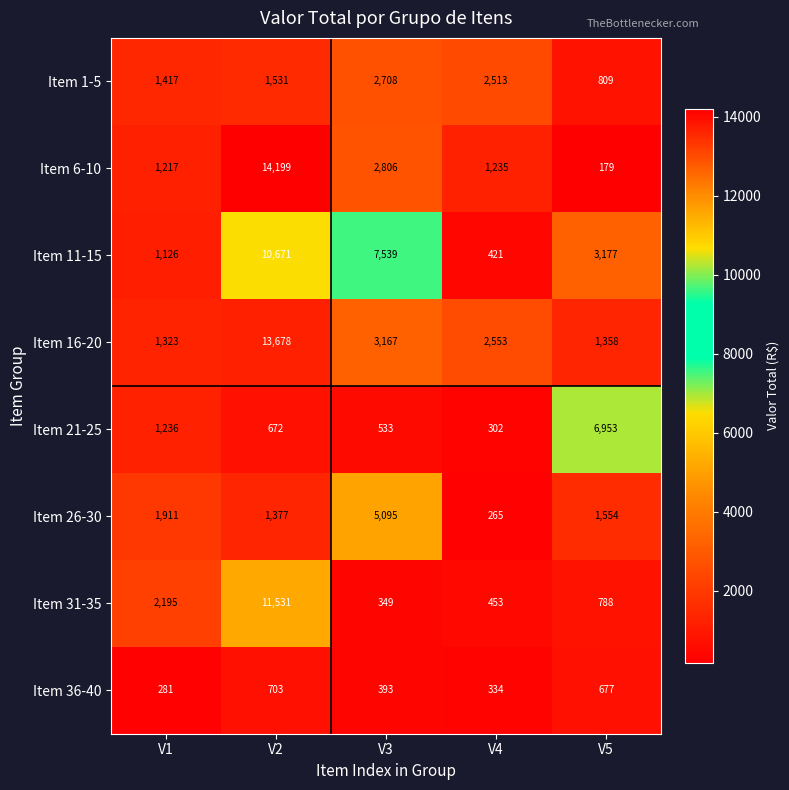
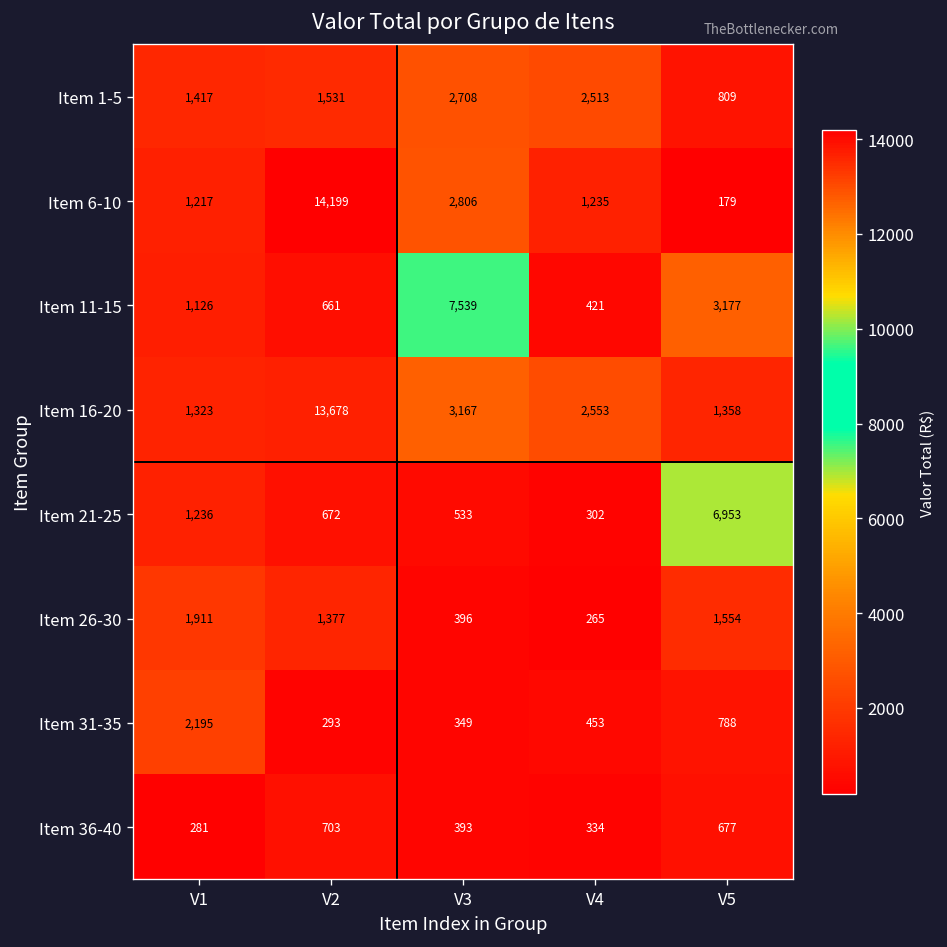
  {
    "Item 1-5": {
      "V1": "1,417",
      "V2": "1,531",
      "V3": "2,708",
      "V4": "2,513",
      "V5": "809"
    },
    "Item 6-10": {
      "V1": "1,217",
      "V2": "14,199",
      "V3": "2,806",
      "V4": "1,235",
      "V5": "179"
    },
    "Item 11-15": {
      "V1": "1,126",
-     "V2": "10,671",
+     "V2": "661",
      "V3": "7,539",
      "V4": "421",
      "V5": "3,177"
    },
    "Item 16-20": {
      "V1": "1,323",
      "V2": "13,678",
      "V3": "3,167",
      "V4": "2,553",
      "V5": "1,358"
    },
    "Item 21-25": {
      "V1": "1,236",
      "V2": "672",
      "V3": "533",
      "V4": "302",
      "V5": "6,953"
    },
    "Item 26-30": {
      "V1": "1,911",
      "V2": "1,377",
-     "V3": "5,095",
+     "V3": "396",
      "V4": "265",
      "V5": "1,554"
    },
    "Item 31-35": {
      "V1": "2,195",
-     "V2": "11,531",
+     "V2": "293",
      "V3": "349",
      "V4": "453",
      "V5": "788"
    },
    "Item 36-40": {
      "V1": "281",
      "V2": "703",
      "V3": "393",
      "V4": "334",
      "V5": "677"
    }
  }
